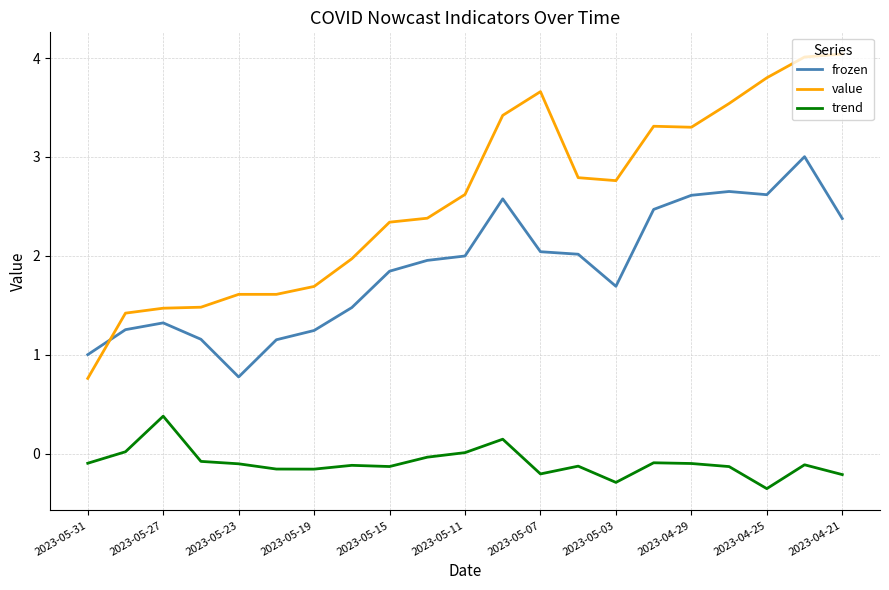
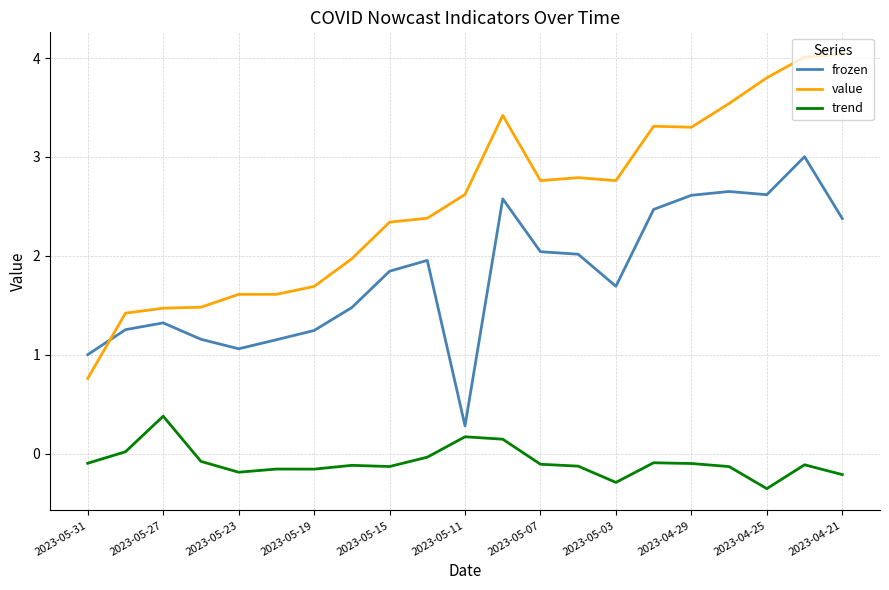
  {
    "frozen": {
      "2023-05-31": 1.0,
      "2023-05-27": 1.3,
-     "2023-05-23": 0.8,
+     "2023-05-23": 1.1,
      "2023-05-19": 1.2,
      "2023-05-15": 1.8,
-     "2023-05-11": 2.0,
+     "2023-05-11": 0.3,
      "2023-05-07": 2.0,
      "2023-05-03": 1.7,
      "2023-04-29": 2.6,
      "2023-04-25": 2.6,
      "2023-04-21": 2.4
    },
    "value": {
      "2023-05-31": 0.8,
      "2023-05-27": 1.5,
      "2023-05-23": 1.6,
      "2023-05-19": 1.7,
      "2023-05-15": 2.3,
      "2023-05-11": 2.6,
-     "2023-05-07": 3.7,
+     "2023-05-07": 2.8,
      "2023-05-03": 2.8,
      "2023-04-29": 3.3,
      "2023-04-25": 3.8
    },
    "trend": {
      "2023-05-31": -0.1,
      "2023-05-27": 0.4,
-     "2023-05-23": -0.1,
+     "2023-05-23": -0.2,
      "2023-05-19": -0.2,
      "2023-05-15": -0.1,
-     "2023-05-11": 0.0,
-     "2023-05-07": -0.2,
+     "2023-05-11": 0.2,
+     "2023-05-07": -0.1,
      "2023-05-03": -0.3,
      "2023-04-29": -0.1,
      "2023-04-25": -0.4,
      "2023-04-21": -0.2
    }
  }
